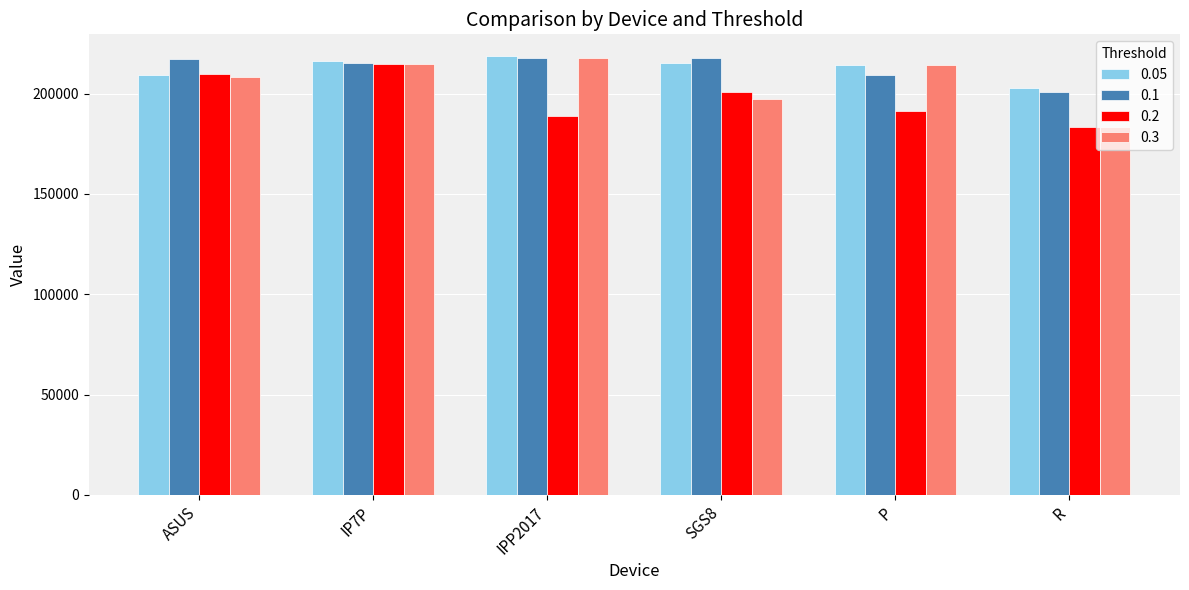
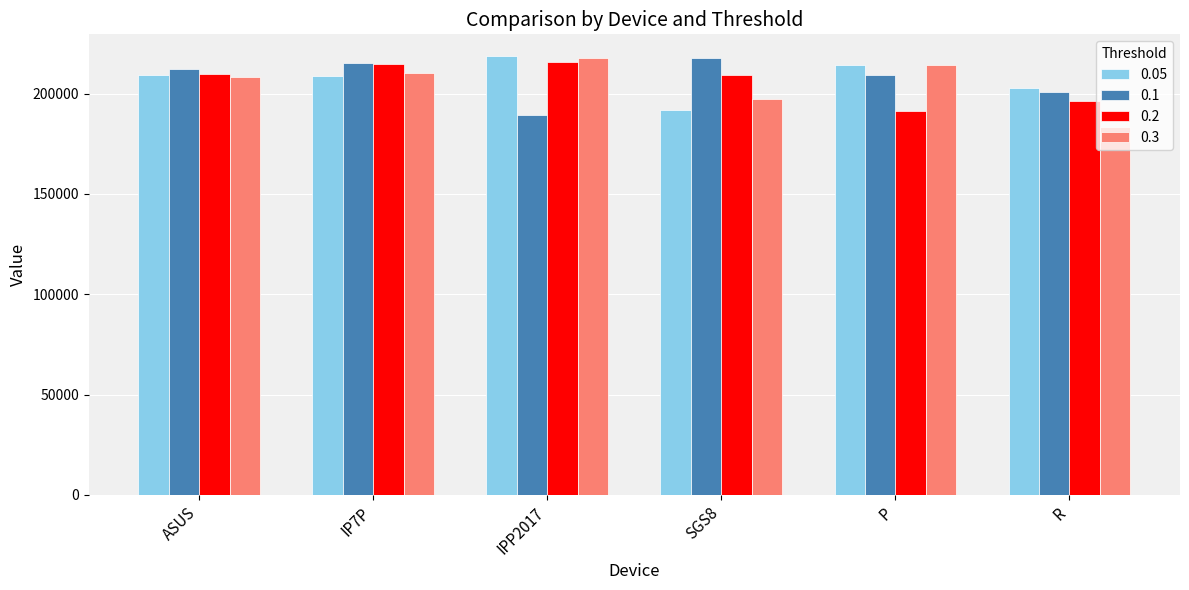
  {
    "0.05": {
      "ASUS": 209000,
-     "IP7P": 216000,
+     "IP7P": 209000,
      "IPP2017": 219000,
-     "SGS8": 215000,
+     "SGS8": 192000,
      "P": 214000,
      "R": 203000
    },
    "0.1": {
-     "ASUS": 217000,
+     "ASUS": 212000,
      "IP7P": 215000,
-     "IPP2017": 218000,
+     "IPP2017": 189000,
      "SGS8": 217000,
      "P": 209000,
      "R": 201000
    },
    "0.2": {
      "ASUS": 210000,
      "IP7P": 215000,
-     "IPP2017": 189000,
-     "SGS8": 201000,
+     "IPP2017": 216000,
+     "SGS8": 209000,
      "P": 191000,
-     "R": 183000
+     "R": 196000
    },
    "0.3": {
      "ASUS": 208000,
-     "IP7P": 215000,
+     "IP7P": 210000,
      "IPP2017": 218000,
      "SGS8": 197000,
      "P": 214000
    }
  }
